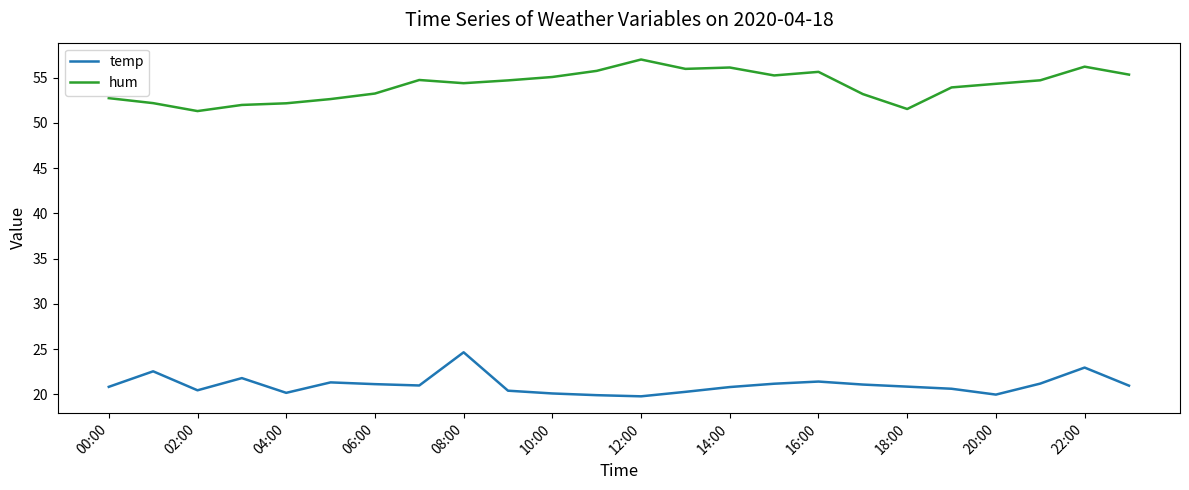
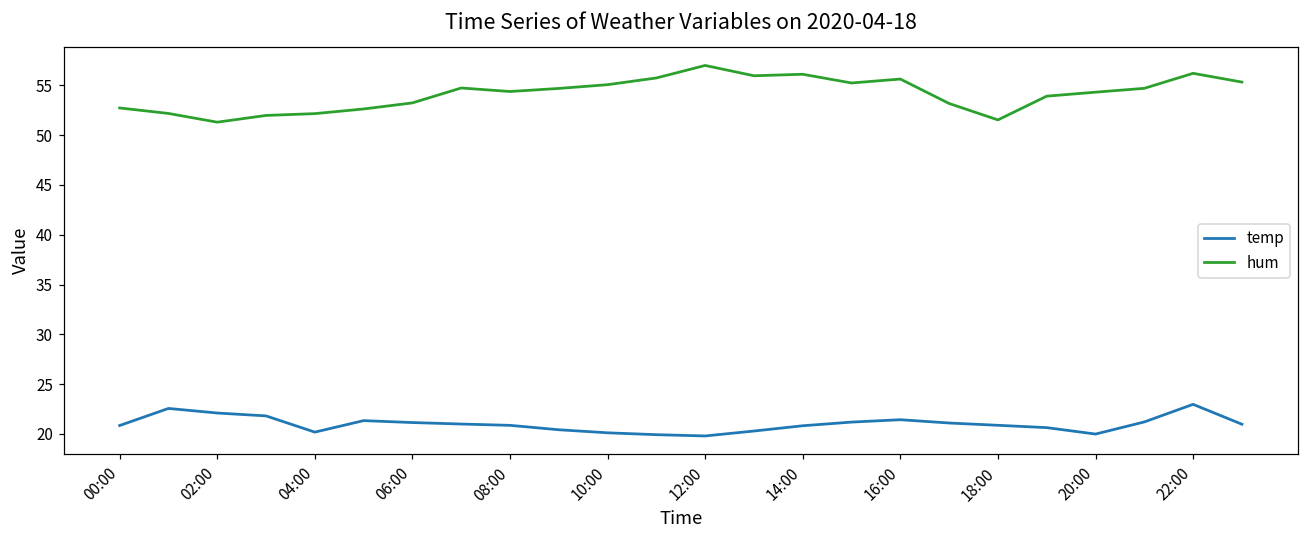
  {
    "temp": {
      "00:00": 21,
-     "02:00": 20,
+     "02:00": 22,
      "04:00": 20,
      "06:00": 21,
-     "08:00": 25,
+     "08:00": 21,
      "10:00": 20,
      "12:00": 20,
      "14:00": 21,
      "16:00": 21,
      "18:00": 21,
      "20:00": 20,
      "22:00": 23
    },
    "hum": {
      "00:00": 53,
      "02:00": 51,
      "04:00": 52,
      "06:00": 53,
      "08:00": 54,
      "10:00": 55,
      "12:00": 57,
      "14:00": 56,
      "16:00": 56,
      "18:00": 52,
      "20:00": 54,
      "22:00": 56
    }
  }
